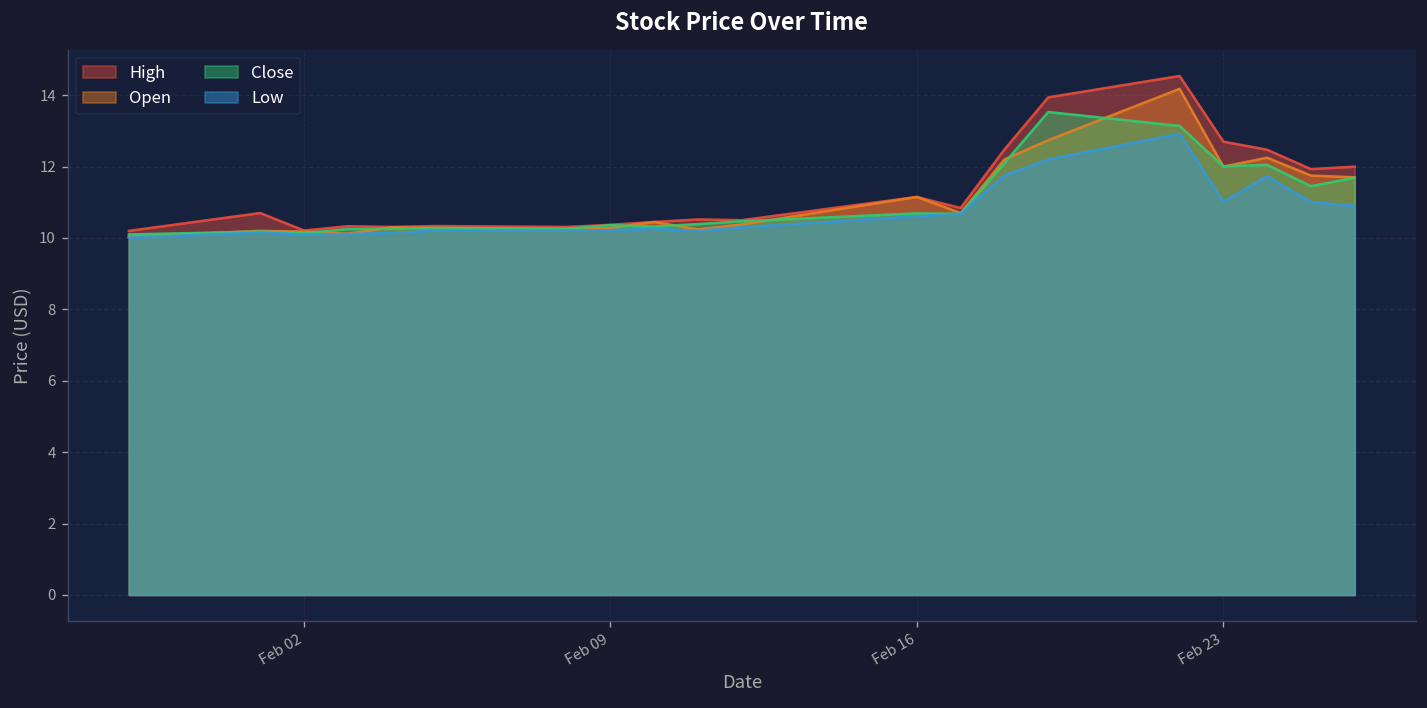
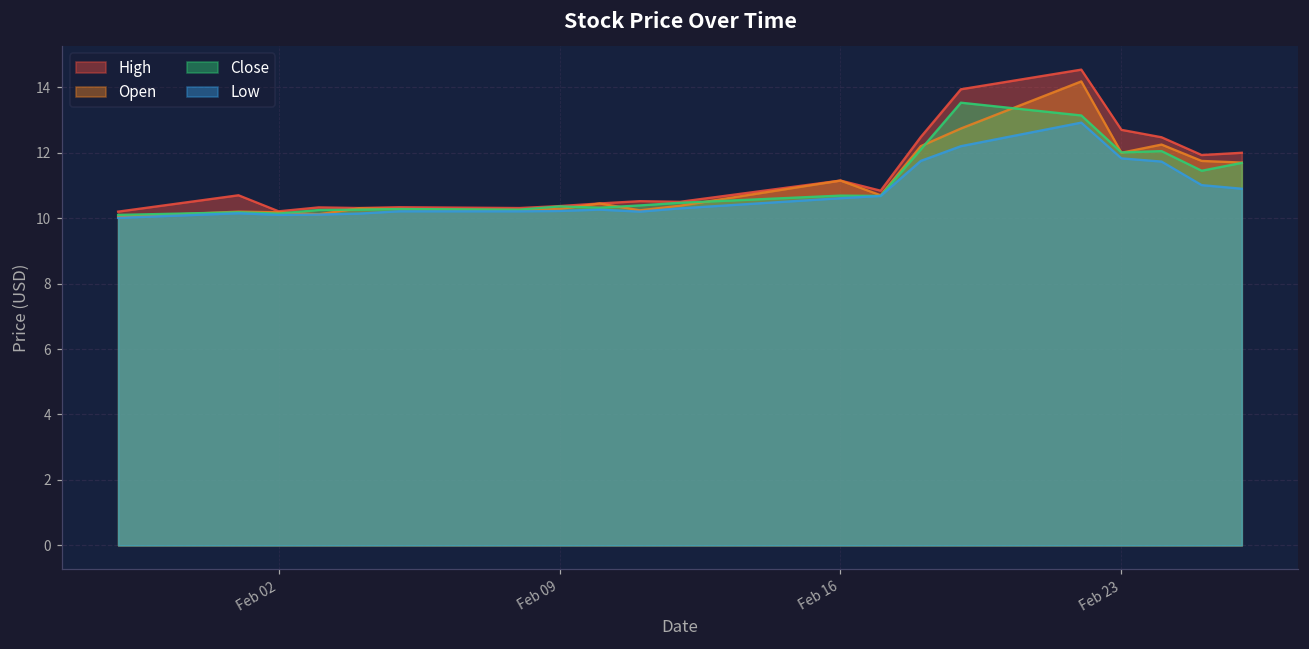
  {
    "Low": {
-     "Feb 23": 11.0
+     "Feb 23": 11.8
    }
  }
